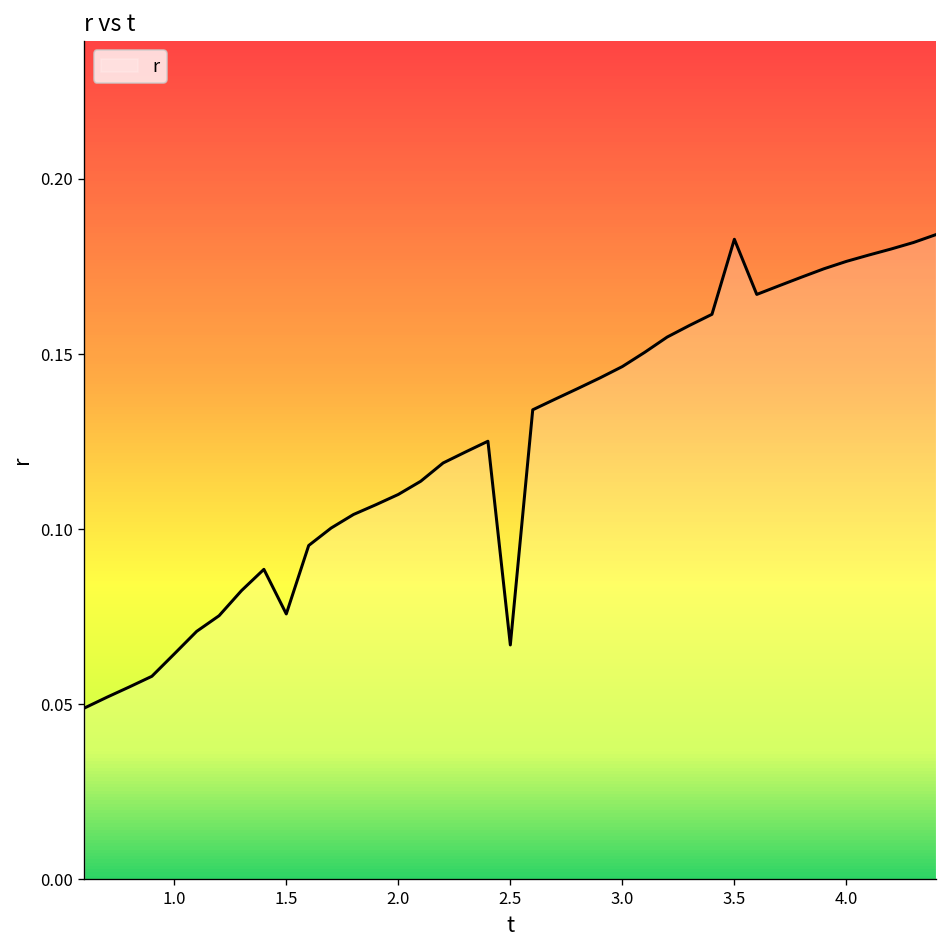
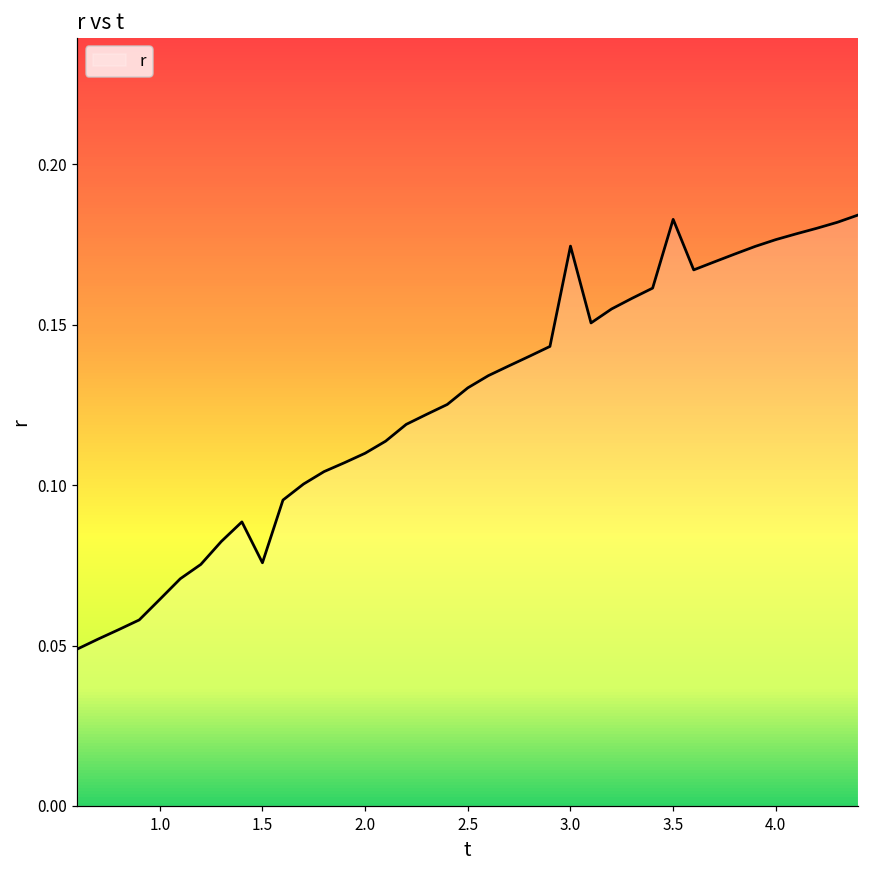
  {
    "1.0": 0.064,
    "1.5": 0.076,
    "2.0": 0.110,
-   "2.5": 0.067,
-   "3.0": 0.146,
+   "2.5": 0.130,
+   "3.0": 0.174,
    "3.5": 0.183,
    "4.0": 0.176
  }
